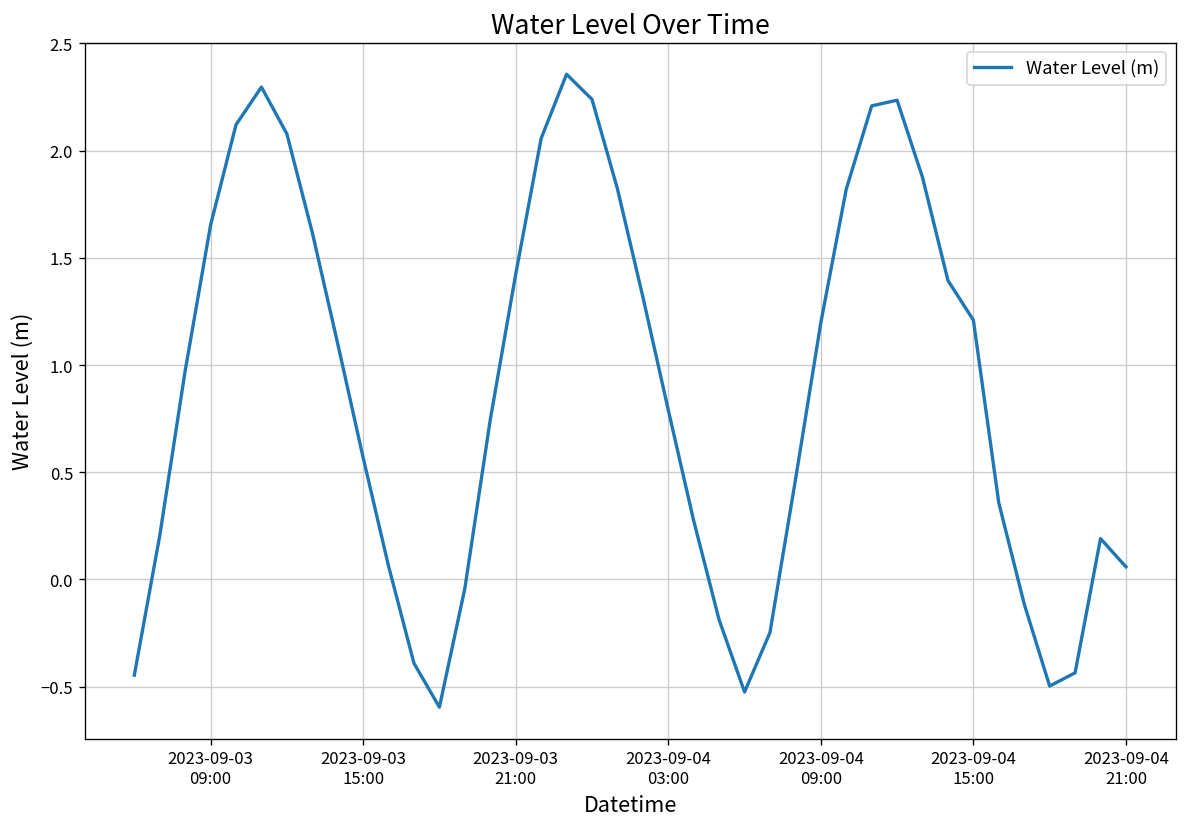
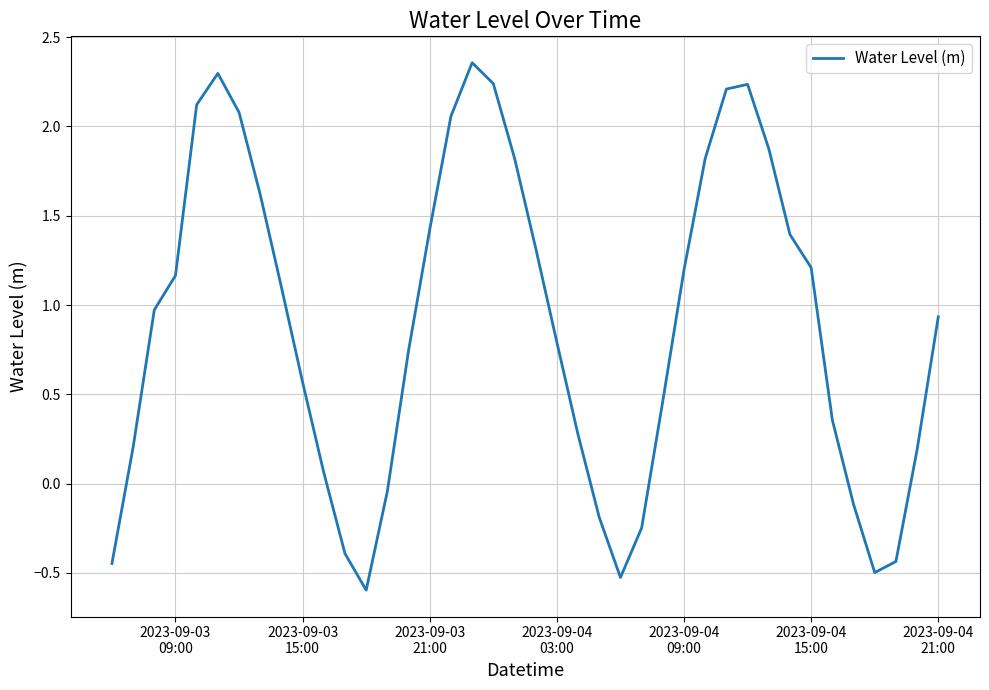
  {
-   "2023-09-03 09:00": 1.65,
+   "2023-09-03 09:00": 1.17,
    "2023-09-03 15:00": 0.57,
    "2023-09-03 21:00": 1.42,
    "2023-09-04 03:00": 0.79,
    "2023-09-04 09:00": 1.20,
    "2023-09-04 15:00": 1.21,
-   "2023-09-04 21:00": 0.06
+   "2023-09-04 21:00": 0.93
  }
